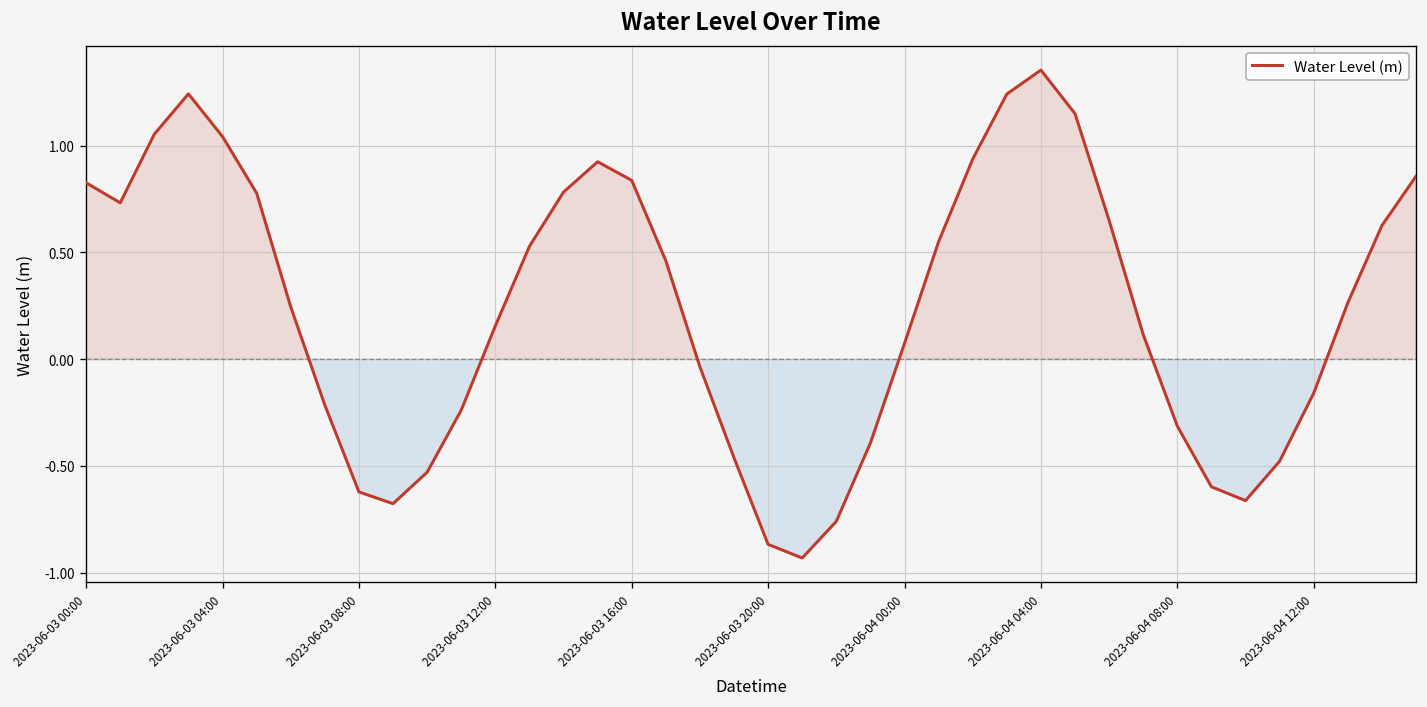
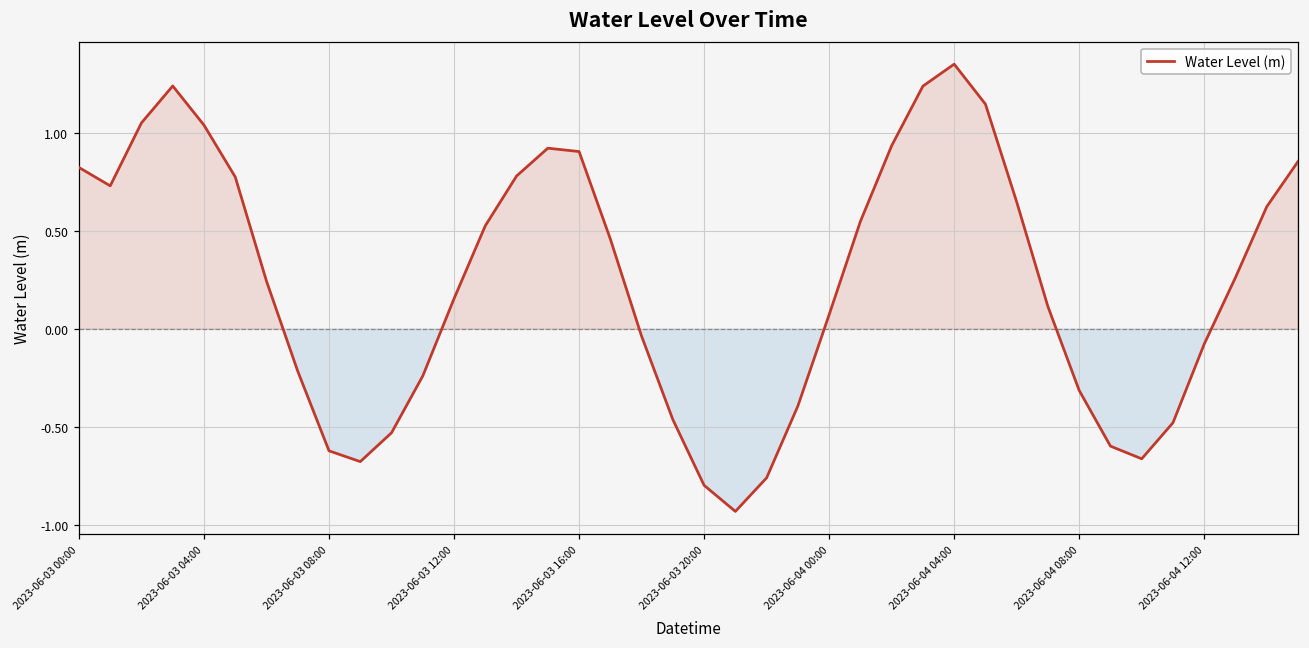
  {
    "2023-06-03 00:00": 0.83,
    "2023-06-03 04:00": 1.04,
    "2023-06-03 08:00": -0.62,
    "2023-06-03 12:00": 0.16,
-   "2023-06-03 16:00": 0.84,
-   "2023-06-03 20:00": -0.87,
+   "2023-06-03 16:00": 0.91,
+   "2023-06-03 20:00": -0.80,
    "2023-06-04 00:00": 0.07,
    "2023-06-04 04:00": 1.35,
    "2023-06-04 08:00": -0.31,
-   "2023-06-04 12:00": -0.16
+   "2023-06-04 12:00": -0.08
  }
